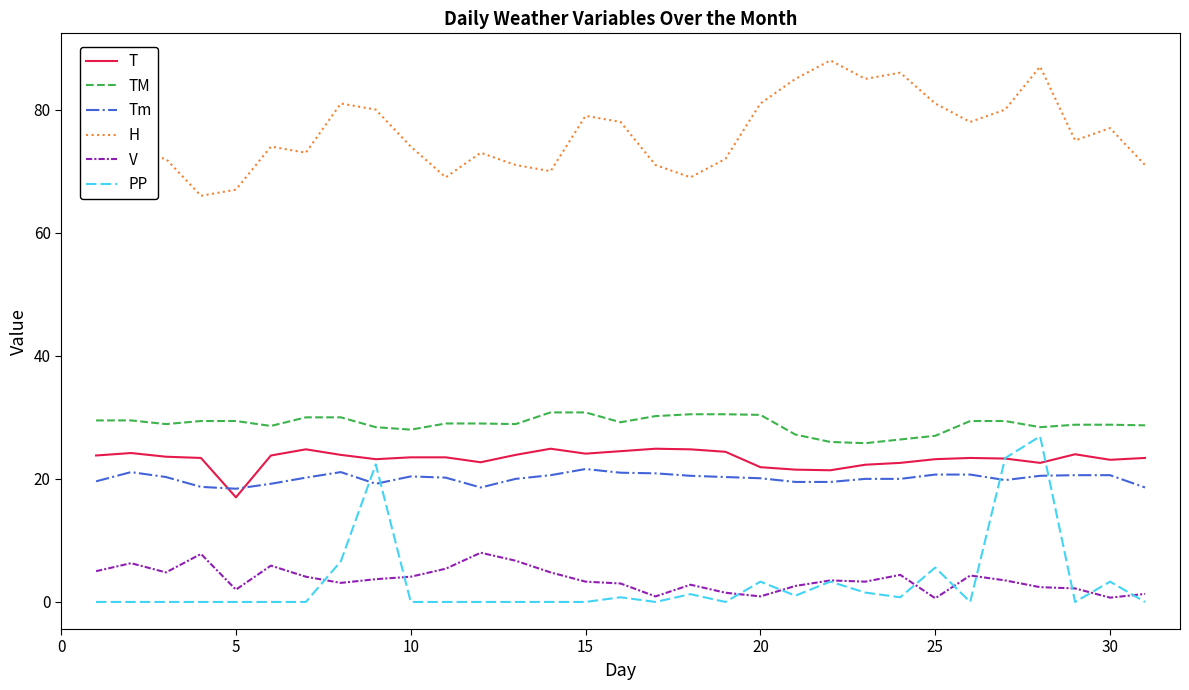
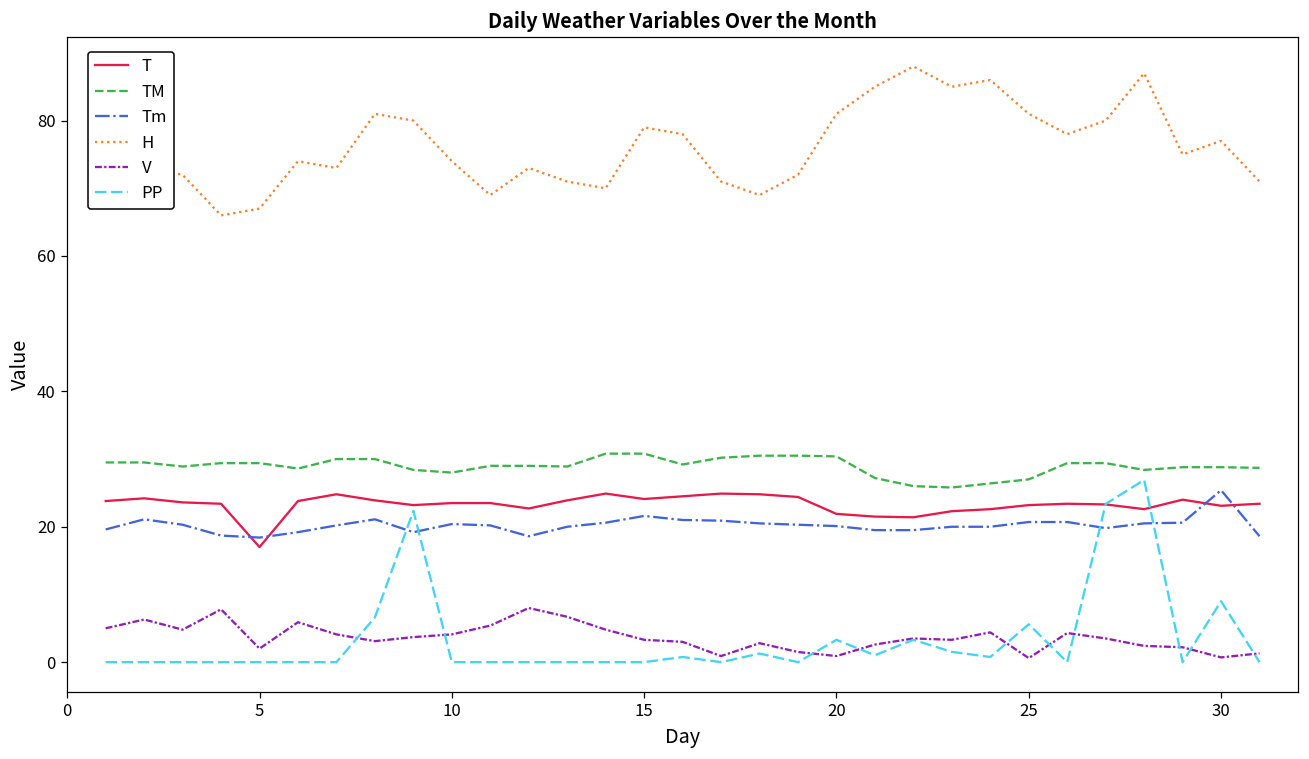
  {
    "T": {
      "5": 17,
      "10": 24,
      "15": 24,
      "20": 22,
      "25": 23,
      "30": 23
    },
    "TM": {
      "5": 29,
      "10": 28,
      "15": 31,
      "20": 30,
      "25": 27,
      "30": 29
    },
    "Tm": {
      "5": 18,
      "10": 20,
      "15": 22,
      "20": 20,
      "25": 21,
-     "30": 21
+     "30": 25
    },
    "H": {
      "5": 67,
      "10": 74,
      "15": 79,
      "20": 81,
      "25": 81,
      "30": 77
    },
    "V": {
      "5": 2,
      "10": 4,
      "15": 3,
      "20": 1,
      "25": 1,
      "30": 1
    },
    "PP": {
      "5": 0,
      "10": 0,
      "15": 0,
      "20": 3,
      "25": 6,
-     "30": 3
+     "30": 9
    }
  }
